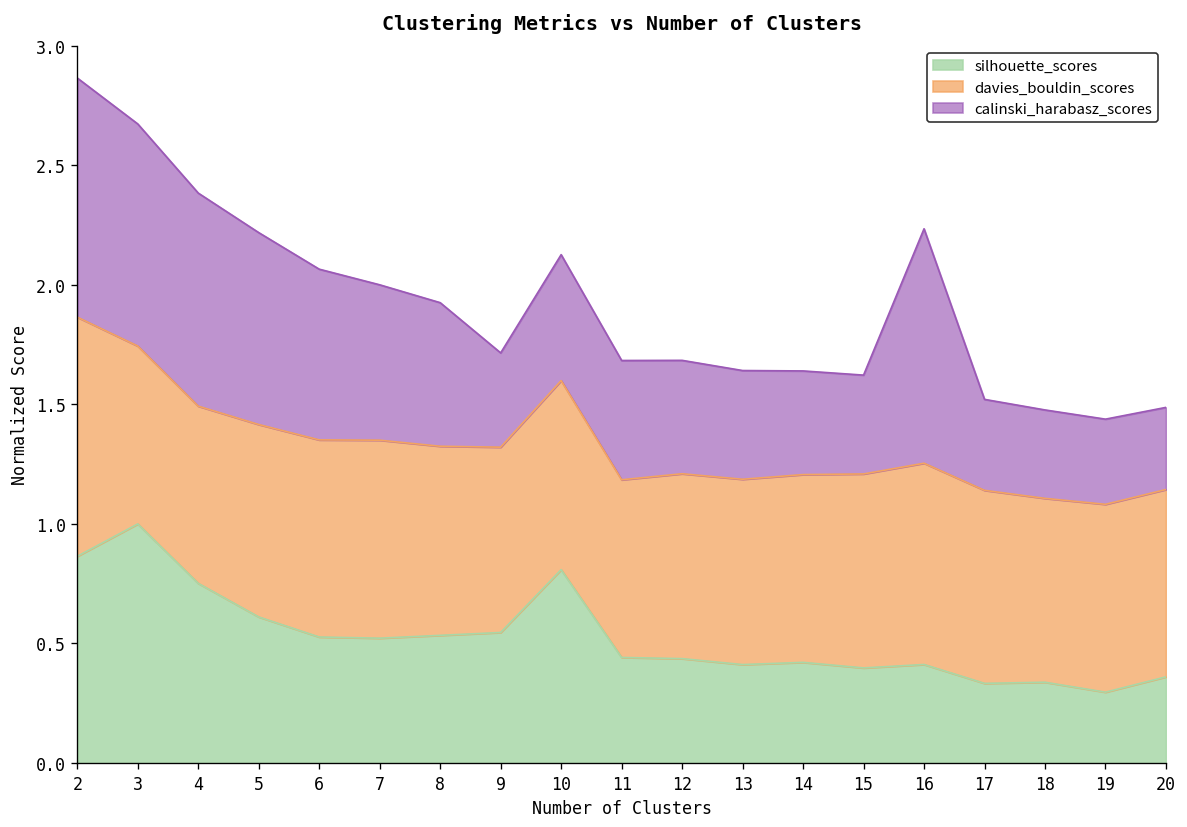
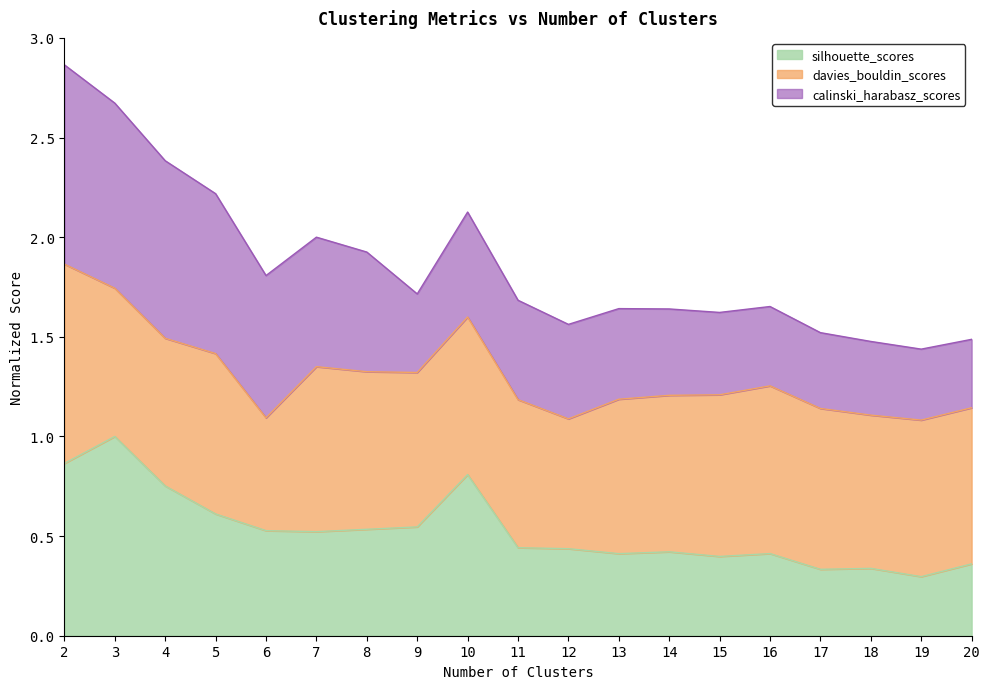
  {
    "silhouette_scores": {
      "2": 0.86,
      "3": 1.00,
      "4": 0.75,
      "5": 0.61,
      "6": 0.53,
      "7": 0.52,
      "8": 0.53,
      "9": 0.55,
      "10": 0.81,
      "11": 0.44,
      "12": 0.44,
      "13": 0.41,
      "14": 0.42,
      "15": 0.40,
      "16": 0.41,
      "17": 0.33,
      "18": 0.34,
      "19": 0.30,
      "20": 0.36
    },
    "davies_bouldin_scores": {
      "2": 1.00,
      "3": 0.74,
      "4": 0.74,
      "5": 0.80,
-     "6": 0.82,
+     "6": 0.57,
      "7": 0.83,
      "8": 0.79,
      "9": 0.77,
      "10": 0.79,
      "11": 0.74,
-     "12": 0.77,
+     "12": 0.65,
      "13": 0.77,
      "14": 0.79,
      "15": 0.81,
      "16": 0.84,
      "17": 0.81,
      "18": 0.77,
      "19": 0.79,
      "20": 0.78
    },
    "calinski_harabasz_scores": {
      "2": 1.00,
      "3": 0.93,
      "4": 0.89,
      "5": 0.80,
      "6": 0.71,
      "7": 0.65,
      "8": 0.60,
      "9": 0.39,
      "10": 0.53,
      "11": 0.50,
      "12": 0.47,
      "13": 0.45,
      "14": 0.43,
      "15": 0.41,
-     "16": 0.98,
+     "16": 0.40,
      "17": 0.38,
      "18": 0.37,
      "19": 0.36,
      "20": 0.34
    }
  }
